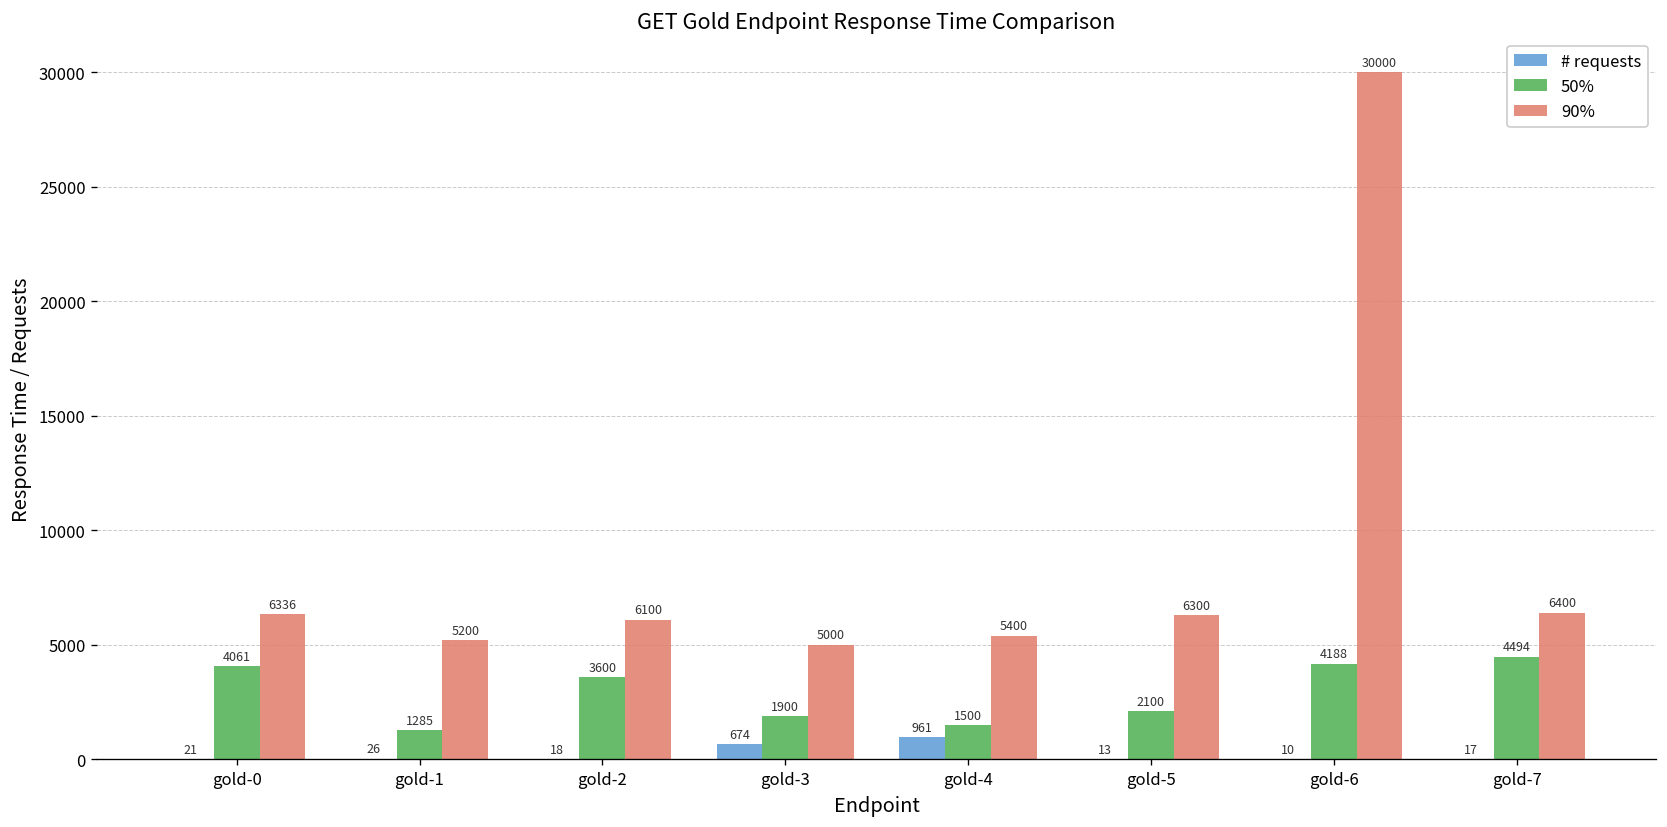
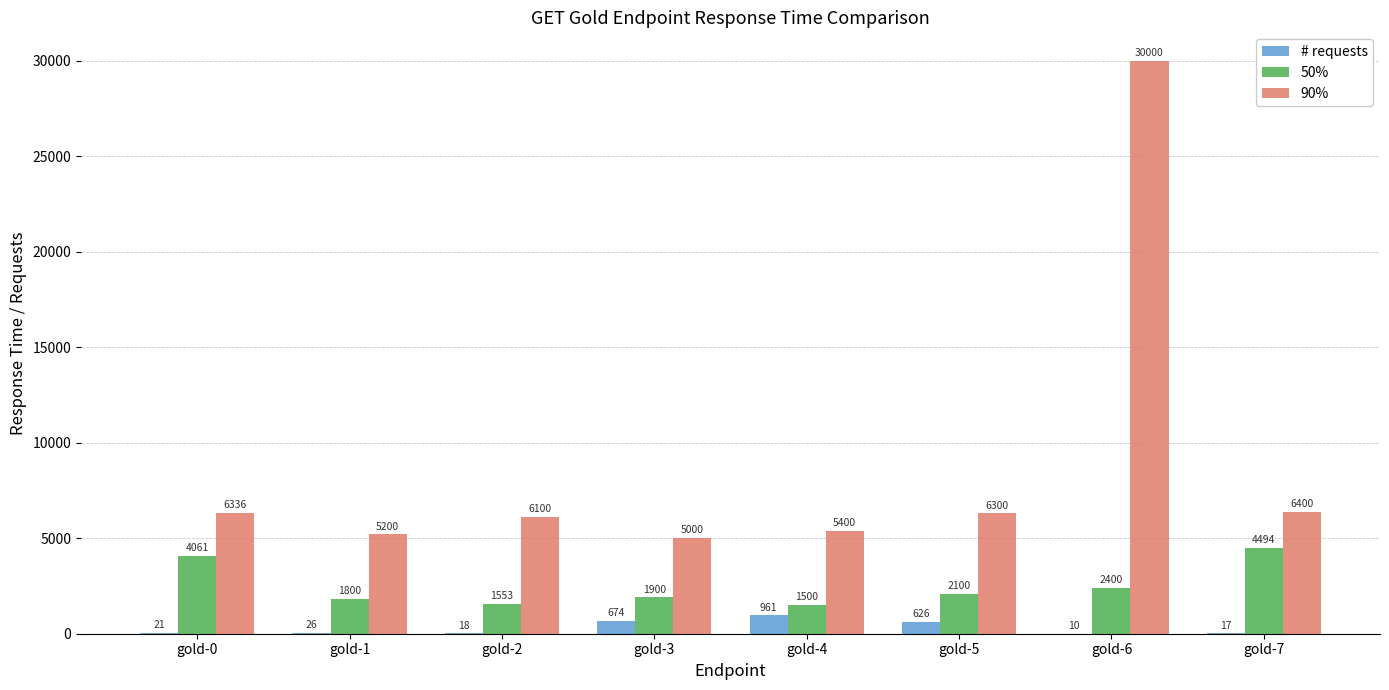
  {
    "# requests": {
      "gold-0": 21,
      "gold-1": 26,
      "gold-2": 18,
      "gold-3": 674,
      "gold-4": 961,
-     "gold-5": 13,
+     "gold-5": 626,
      "gold-6": 10,
      "gold-7": 17
    },
    "50%": {
      "gold-0": 4061,
-     "gold-1": 1285,
-     "gold-2": 3600,
+     "gold-1": 1800,
+     "gold-2": 1553,
      "gold-3": 1900,
      "gold-4": 1500,
      "gold-5": 2100,
-     "gold-6": 4188,
+     "gold-6": 2400,
      "gold-7": 4494
    },
    "90%": {
      "gold-0": 6336,
      "gold-1": 5200,
      "gold-2": 6100,
      "gold-3": 5000,
      "gold-4": 5400,
      "gold-5": 6300,
      "gold-6": 30000,
      "gold-7": 6400
    }
  }
